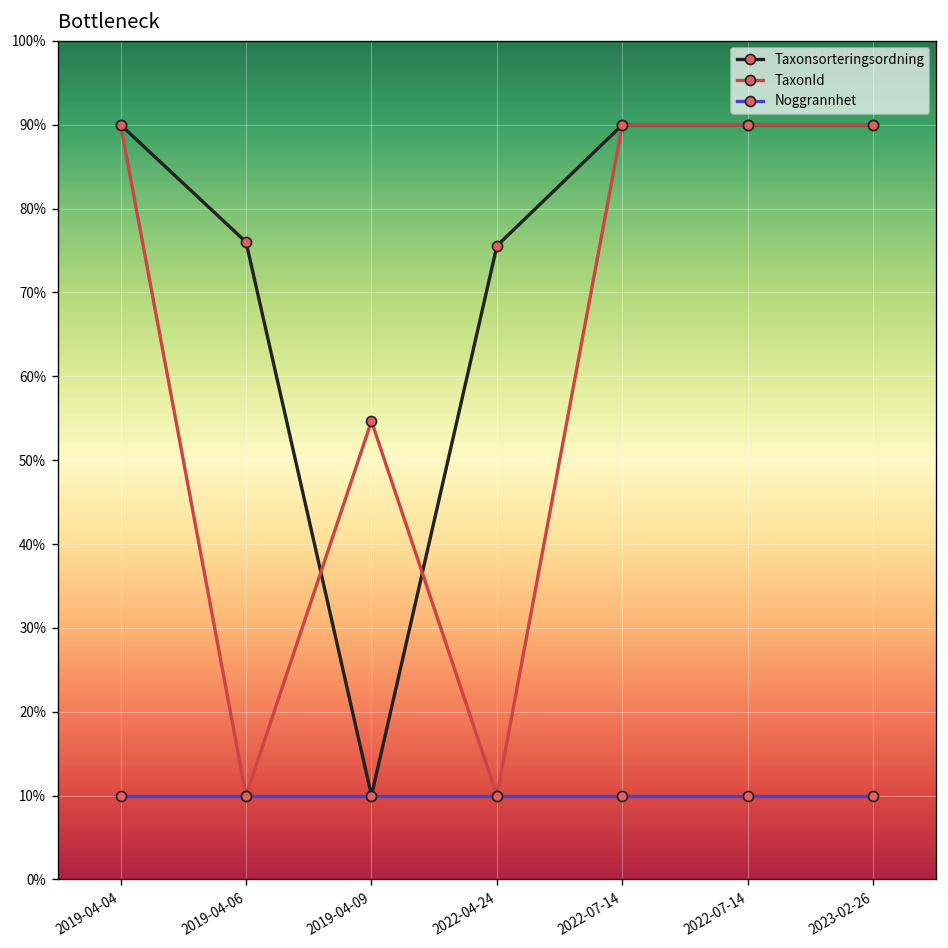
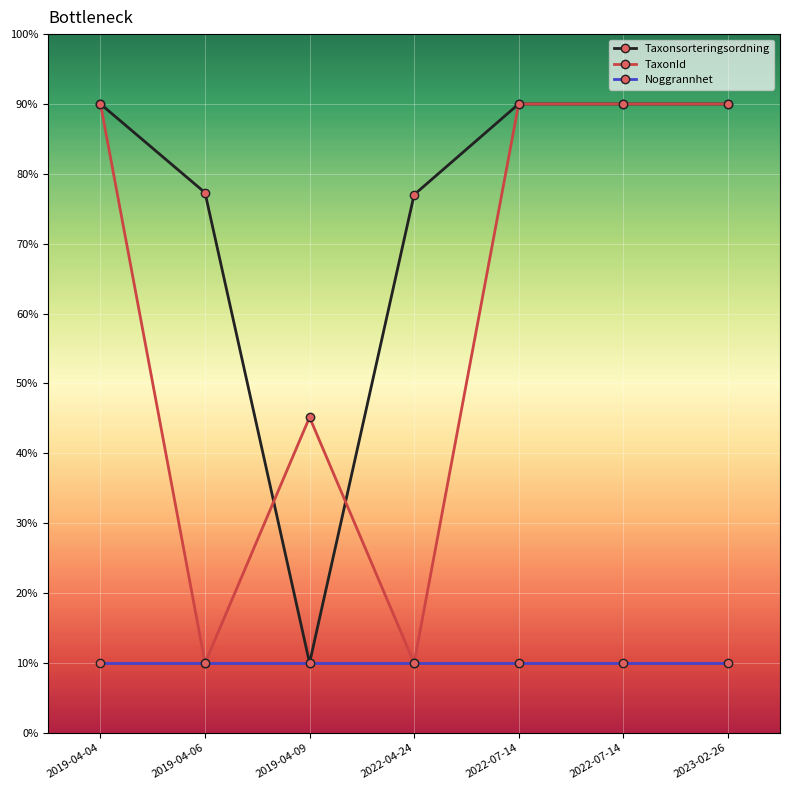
  {
    "Taxonsorteringsordning": {
-     "2019-04-06": "76%",
-     "2022-04-24": "76%"
+     "2019-04-06": "77%",
+     "2022-04-24": "77%"
    },
    "TaxonId": {
-     "2019-04-09": "55%"
+     "2019-04-09": "45%"
    },
    "Noggrannhet": {
      "2019-04-04": "10%",
      "2023-02-26": "10%"
    }
  }
